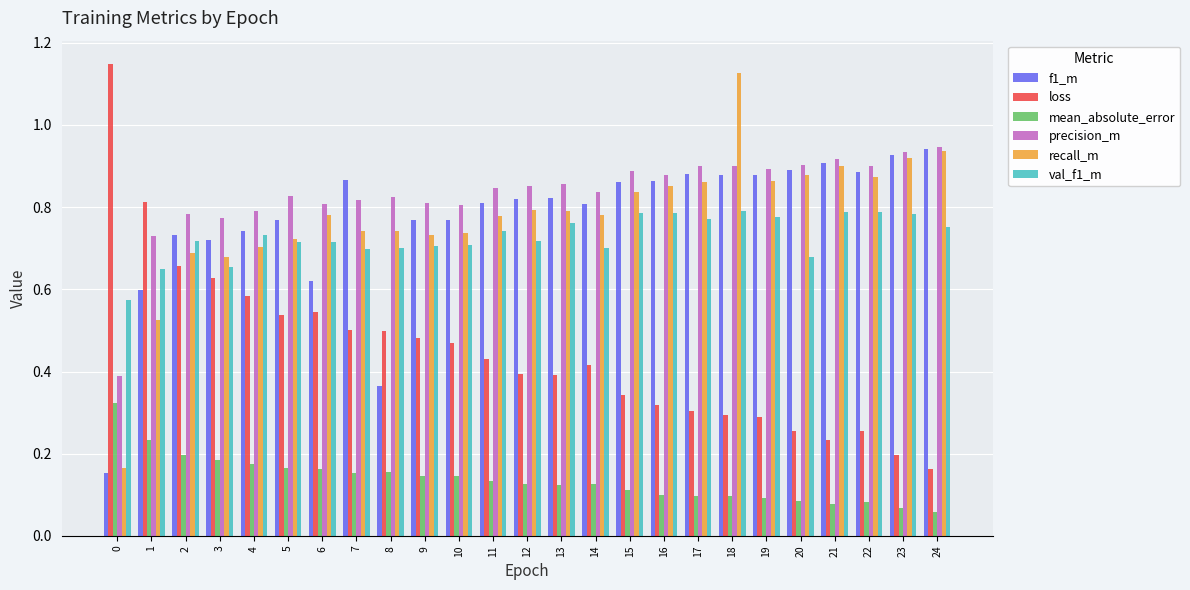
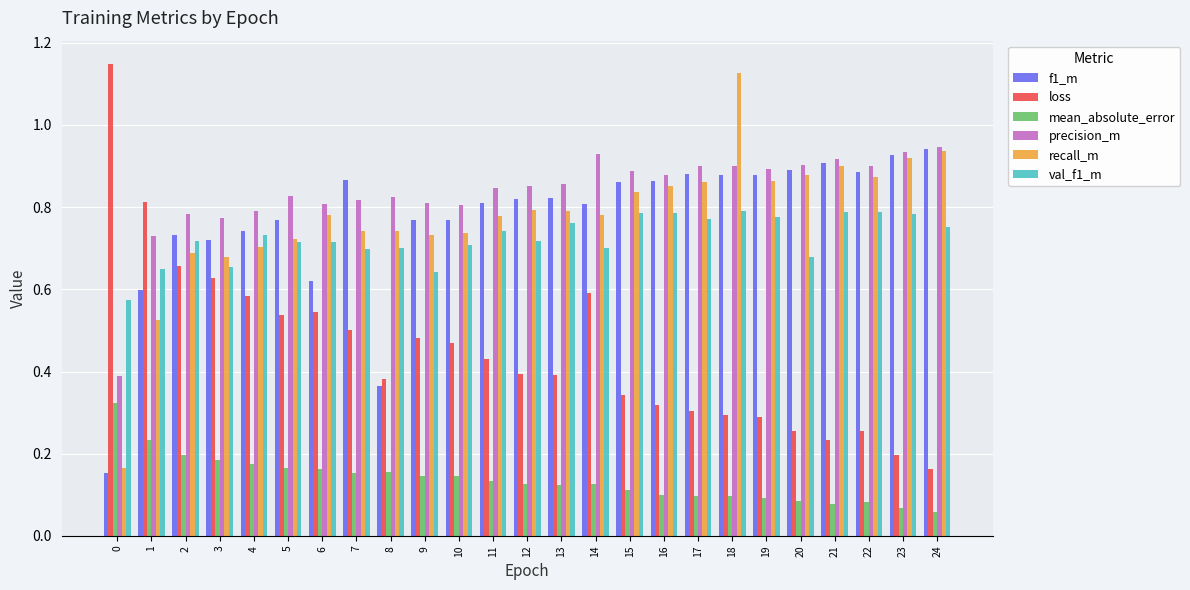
  {
    "f1_m": {
      "0": 0.15,
      "1": 0.60,
      "2": 0.73,
      "3": 0.72,
      "4": 0.74,
      "5": 0.77,
      "6": 0.62,
      "7": 0.87,
      "8": 0.37,
      "9": 0.77,
      "10": 0.77,
      "11": 0.81,
      "12": 0.82,
      "13": 0.82,
      "14": 0.81,
      "15": 0.86,
      "16": 0.86,
      "17": 0.88,
      "18": 0.88,
      "19": 0.88,
      "20": 0.89,
      "21": 0.91,
      "22": 0.89,
      "23": 0.93,
      "24": 0.94
    },
    "loss": {
      "0": 1.15,
      "1": 0.81,
      "2": 0.66,
      "3": 0.63,
      "4": 0.58,
      "5": 0.54,
      "6": 0.54,
      "7": 0.50,
-     "8": 0.50,
+     "8": 0.38,
      "9": 0.48,
      "10": 0.47,
      "11": 0.43,
      "12": 0.39,
      "13": 0.39,
-     "14": 0.42,
+     "14": 0.59,
      "15": 0.34,
      "16": 0.32,
      "17": 0.30,
      "18": 0.30,
      "19": 0.29,
      "20": 0.25,
      "21": 0.23,
      "22": 0.26,
      "23": 0.20,
      "24": 0.16
    },
    "mean_absolute_error": {
      "0": 0.32,
      "1": 0.23,
      "2": 0.20,
      "3": 0.18,
      "4": 0.17,
      "5": 0.17,
      "6": 0.16,
      "7": 0.15,
      "8": 0.15,
      "9": 0.15,
      "10": 0.15,
      "11": 0.13,
      "12": 0.13,
      "13": 0.12,
      "14": 0.13,
      "15": 0.11,
      "16": 0.10,
      "17": 0.10,
      "18": 0.10,
      "19": 0.09,
      "20": 0.08,
      "21": 0.08,
      "22": 0.08,
      "23": 0.07,
      "24": 0.06
    },
    "precision_m": {
      "0": 0.39,
      "1": 0.73,
      "2": 0.78,
      "3": 0.77,
      "4": 0.79,
      "5": 0.83,
      "6": 0.81,
      "7": 0.82,
      "8": 0.82,
      "9": 0.81,
      "10": 0.80,
      "11": 0.85,
      "12": 0.85,
      "13": 0.86,
-     "14": 0.84,
+     "14": 0.93,
      "15": 0.89,
      "16": 0.88,
      "17": 0.90,
      "18": 0.90,
      "19": 0.89,
      "20": 0.90,
      "21": 0.92,
      "22": 0.90,
      "23": 0.93,
      "24": 0.95
    },
    "recall_m": {
      "0": 0.16,
      "1": 0.53,
      "2": 0.69,
      "3": 0.68,
      "4": 0.70,
      "5": 0.72,
      "6": 0.78,
      "7": 0.74,
      "8": 0.74,
      "9": 0.73,
      "10": 0.74,
      "11": 0.78,
      "12": 0.79,
      "13": 0.79,
      "14": 0.78,
      "15": 0.84,
      "16": 0.85,
      "17": 0.86,
      "18": 1.13,
      "19": 0.86,
      "20": 0.88,
      "21": 0.90,
      "22": 0.87,
      "23": 0.92,
      "24": 0.94
    },
    "val_f1_m": {
      "0": 0.57,
      "1": 0.65,
      "2": 0.72,
      "3": 0.65,
      "4": 0.73,
      "5": 0.71,
      "6": 0.72,
      "7": 0.70,
      "8": 0.70,
-     "9": 0.71,
+     "9": 0.64,
      "10": 0.71,
      "11": 0.74,
      "12": 0.72,
      "13": 0.76,
      "14": 0.70,
      "15": 0.79,
      "16": 0.79,
      "17": 0.77,
      "18": 0.79,
      "19": 0.78,
      "20": 0.68,
      "21": 0.79,
      "22": 0.79,
      "23": 0.78,
      "24": 0.75
    }
  }
